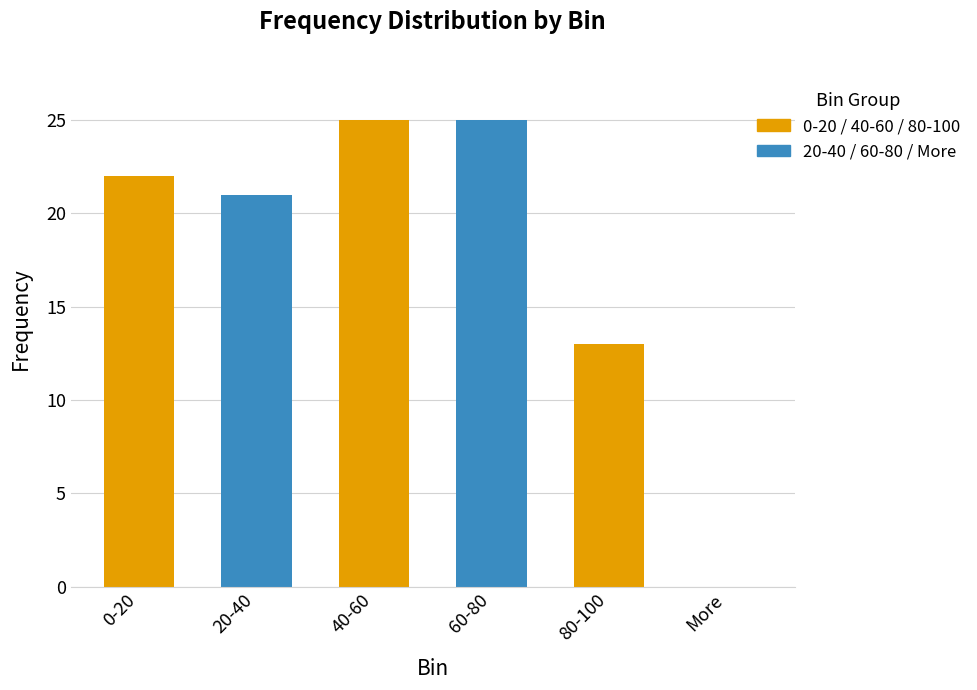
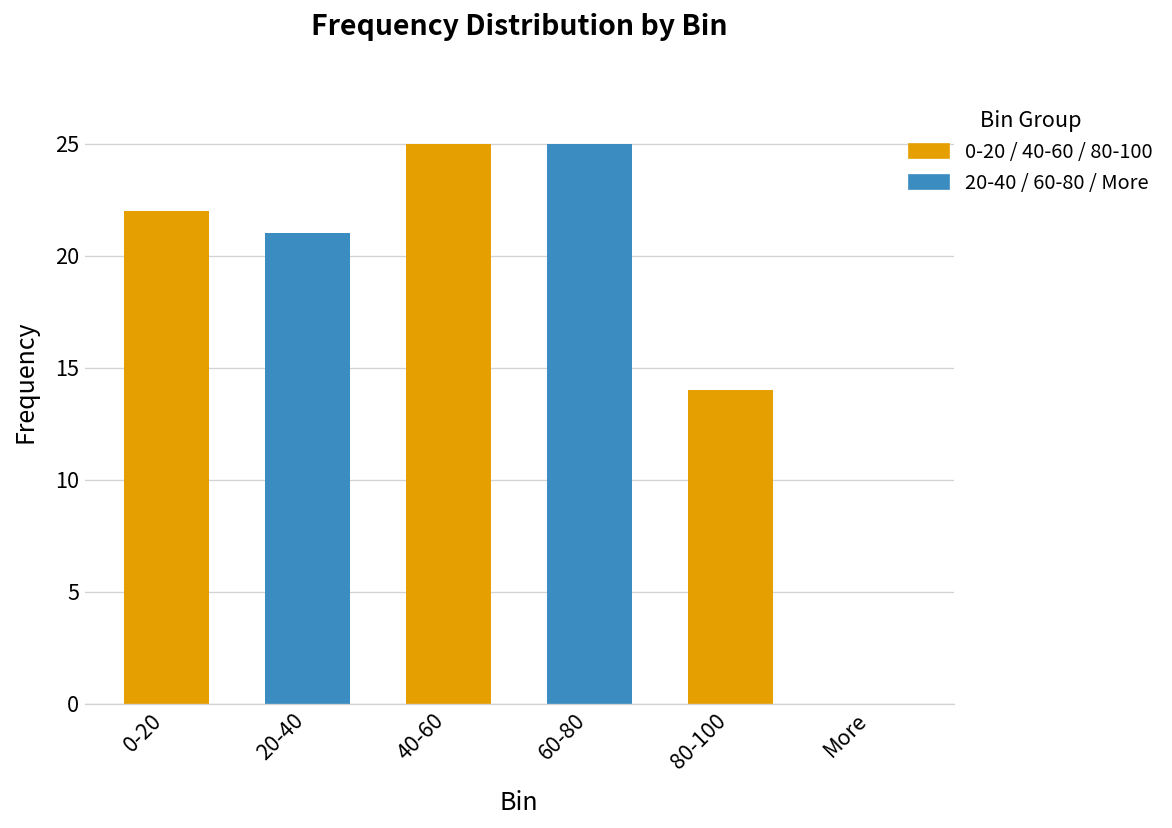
  {
    "0-20": 22,
    "20-40": 21,
    "40-60": 25,
    "60-80": 25,
-   "80-100": 13,
+   "80-100": 14,
    "More": 0
  }
